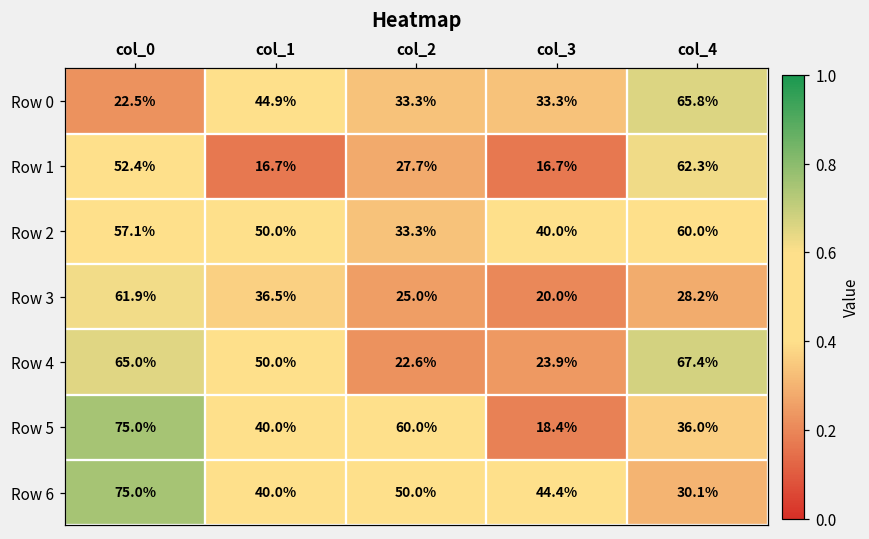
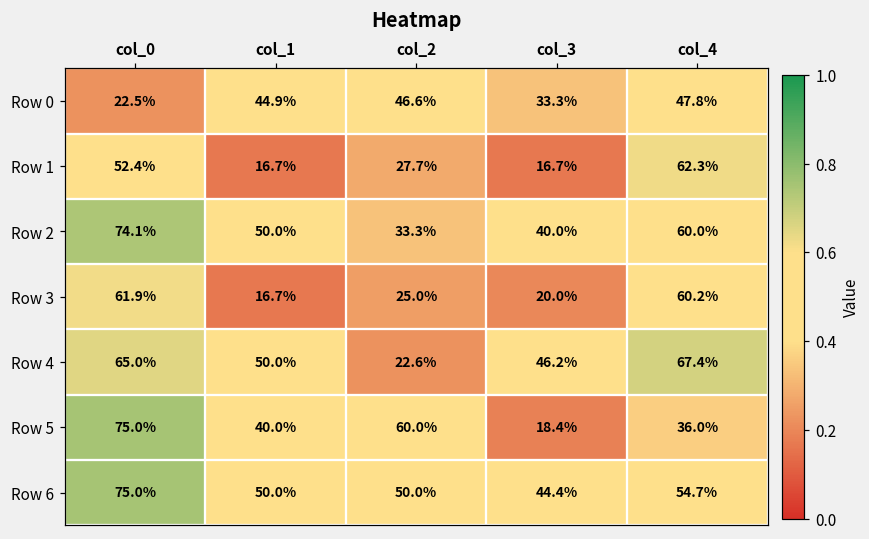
  {
    "Row 0": {
      "col_0": "22.5%",
      "col_1": "44.9%",
-     "col_2": "33.3%",
+     "col_2": "46.6%",
      "col_3": "33.3%",
-     "col_4": "65.8%"
+     "col_4": "47.8%"
    },
    "Row 1": {
      "col_0": "52.4%",
      "col_1": "16.7%",
      "col_2": "27.7%",
      "col_3": "16.7%",
      "col_4": "62.3%"
    },
    "Row 2": {
-     "col_0": "57.1%",
+     "col_0": "74.1%",
      "col_1": "50.0%",
      "col_2": "33.3%",
      "col_3": "40.0%",
      "col_4": "60.0%"
    },
    "Row 3": {
      "col_0": "61.9%",
-     "col_1": "36.5%",
+     "col_1": "16.7%",
      "col_2": "25.0%",
      "col_3": "20.0%",
-     "col_4": "28.2%"
+     "col_4": "60.2%"
    },
    "Row 4": {
      "col_0": "65.0%",
      "col_1": "50.0%",
      "col_2": "22.6%",
-     "col_3": "23.9%",
+     "col_3": "46.2%",
      "col_4": "67.4%"
    },
    "Row 5": {
      "col_0": "75.0%",
      "col_1": "40.0%",
      "col_2": "60.0%",
      "col_3": "18.4%",
      "col_4": "36.0%"
    },
    "Row 6": {
      "col_0": "75.0%",
-     "col_1": "40.0%",
+     "col_1": "50.0%",
      "col_2": "50.0%",
      "col_3": "44.4%",
-     "col_4": "30.1%"
+     "col_4": "54.7%"
    }
  }
